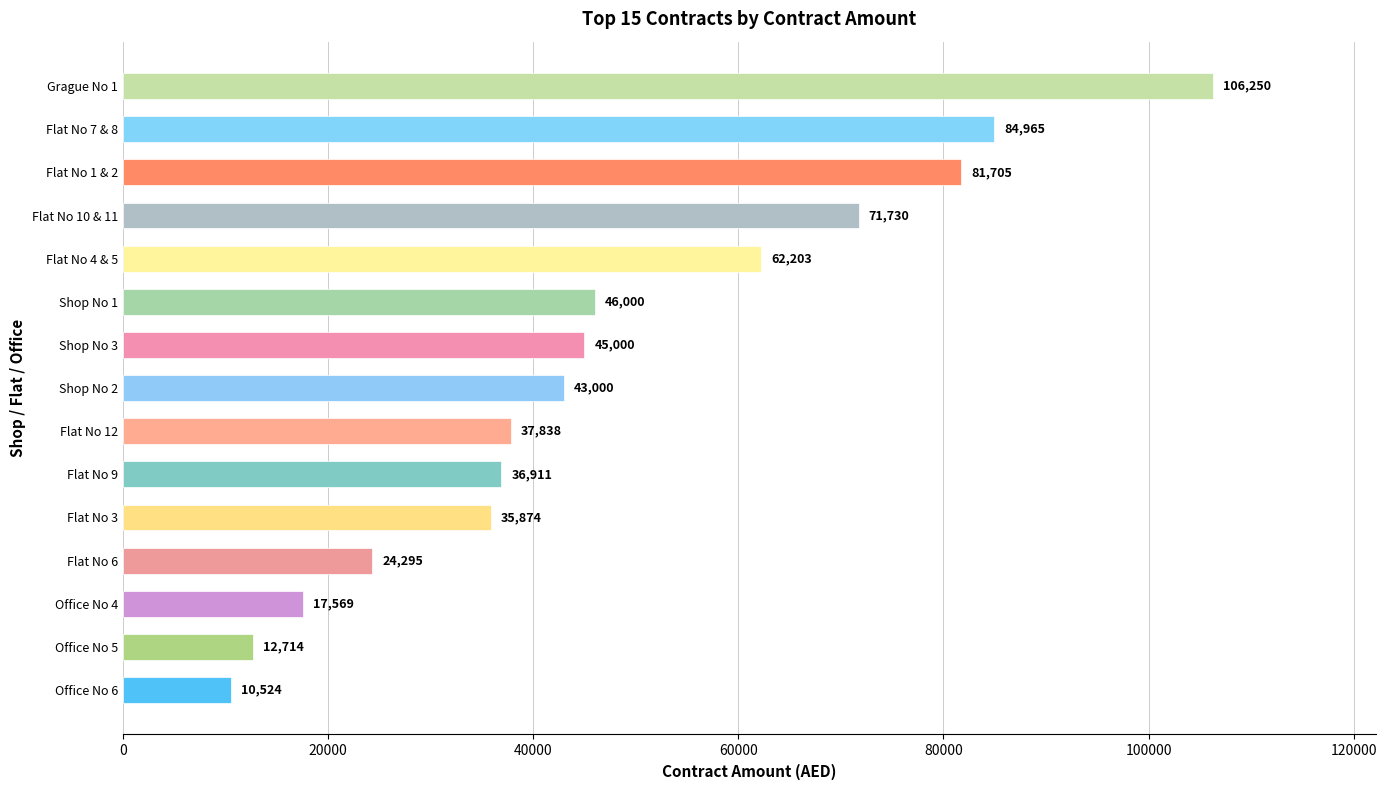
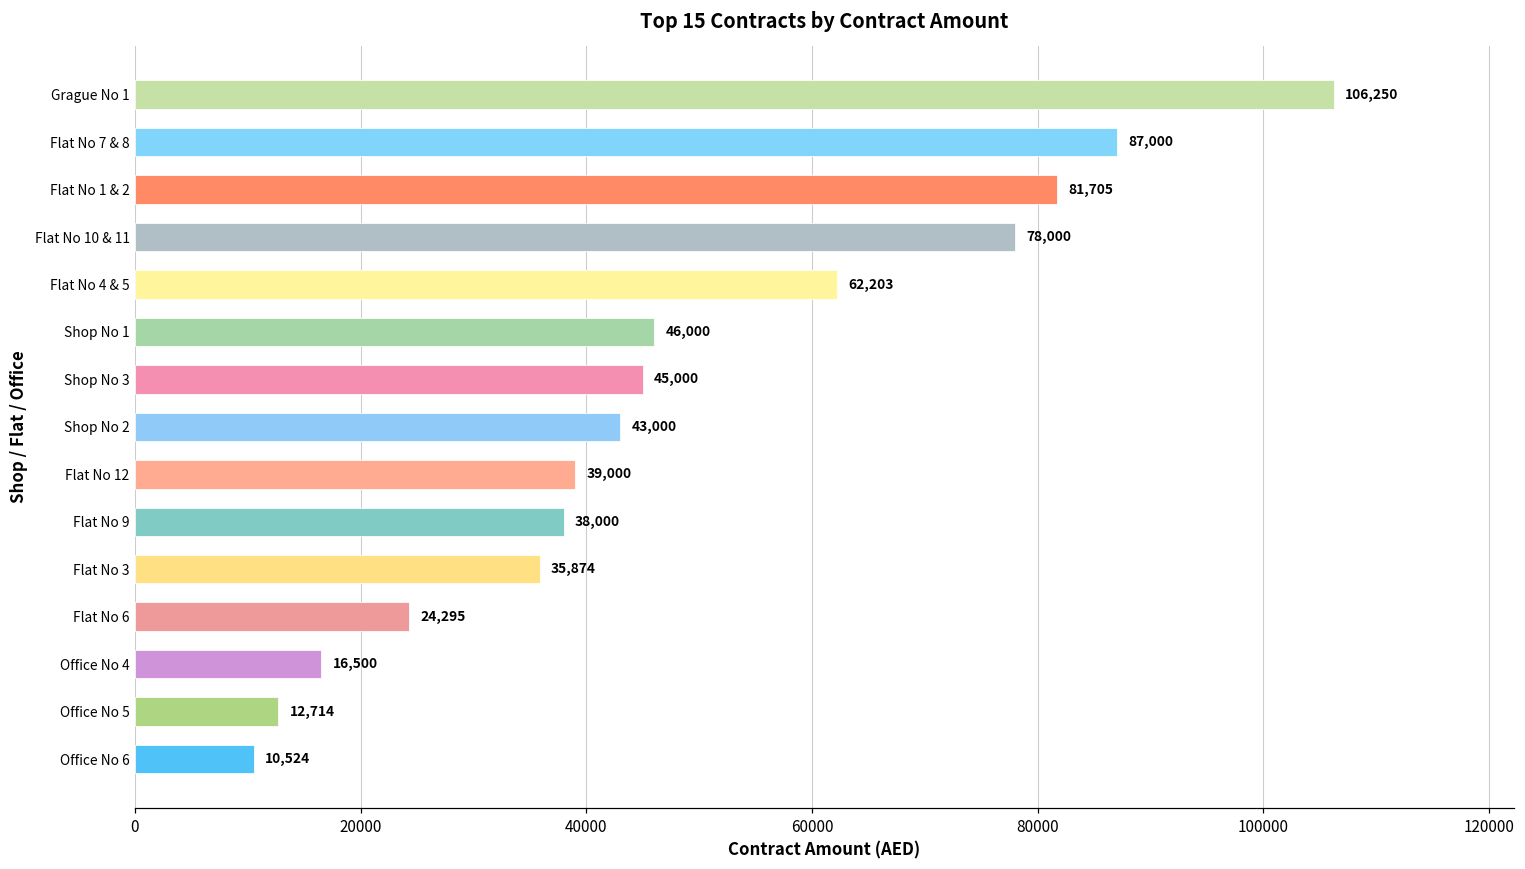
  {
    "Grague No 1": "106,250",
-   "Flat No 7 & 8": "84,965",
+   "Flat No 7 & 8": "87,000",
    "Flat No 1 & 2": "81,705",
-   "Flat No 10 & 11": "71,730",
+   "Flat No 10 & 11": "78,000",
    "Flat No 4 & 5": "62,203",
    "Shop No 1": "46,000",
    "Shop No 3": "45,000",
    "Shop No 2": "43,000",
-   "Flat No 12": "37,838",
-   "Flat No 9": "36,911",
+   "Flat No 12": "39,000",
+   "Flat No 9": "38,000",
    "Flat No 3": "35,874",
    "Flat No 6": "24,295",
-   "Office No 4": "17,569",
+   "Office No 4": "16,500",
    "Office No 5": "12,714",
    "Office No 6": "10,524"
  }
